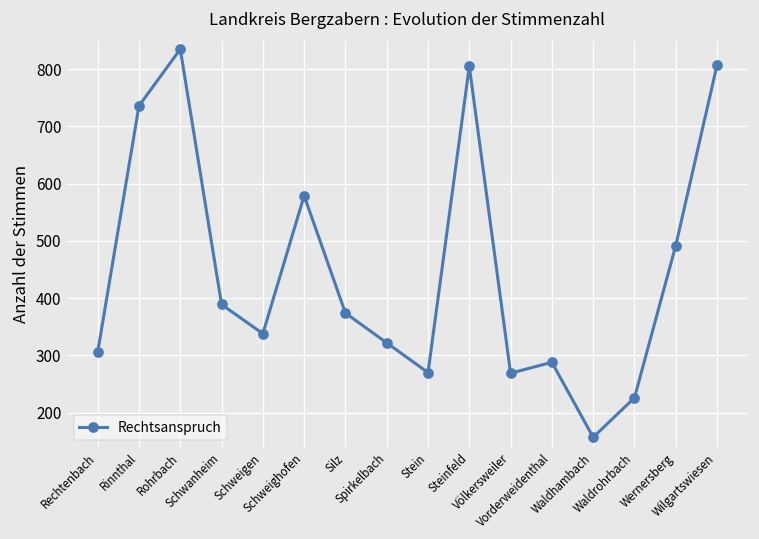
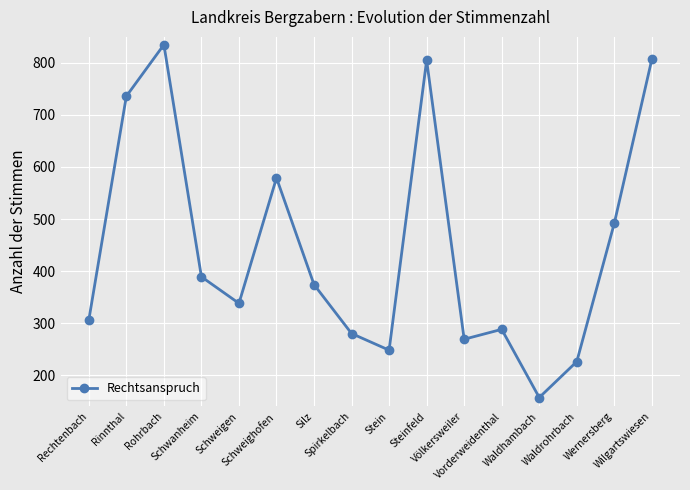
  {
    "Rechtenbach": 310,
    "Rinnthal": 740,
    "Rohrbach": 840,
    "Schwanheim": 390,
    "Schweigen": 340,
    "Schweighofen": 580,
    "Silz": 370,
-   "Spirkelbach": 320,
-   "Stein": 270,
+   "Spirkelbach": 280,
+   "Stein": 250,
    "Steinfeld": 810,
    "Völkersweiler": 270,
    "Vorderweidenthal": 290,
    "Waldhambach": 160,
    "Waldrohrbach": 230,
    "Wernersberg": 490,
    "Wilgartswiesen": 810
  }
